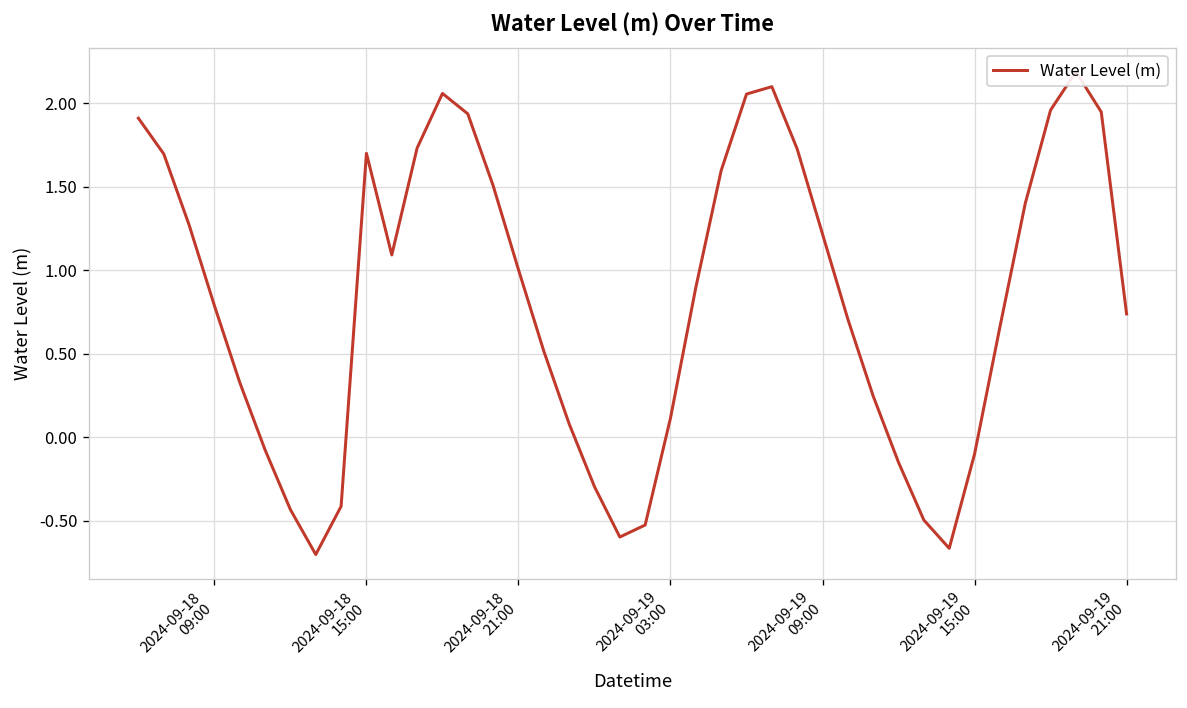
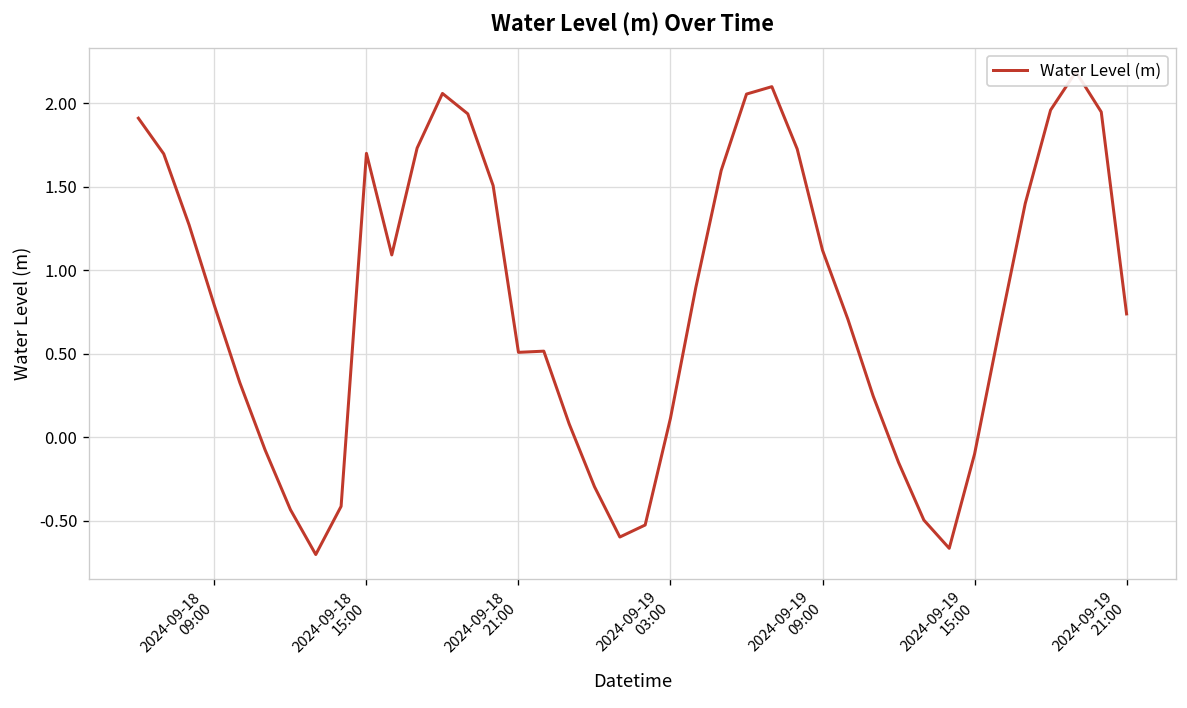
  {
    "2024-09-18 09:00": 0.79,
    "2024-09-18 15:00": 1.70,
-   "2024-09-18 21:00": 1.01,
+   "2024-09-18 21:00": 0.51,
    "2024-09-19 03:00": 0.12,
-   "2024-09-19 09:00": 1.22,
+   "2024-09-19 09:00": 1.12,
    "2024-09-19 15:00": -0.10,
    "2024-09-19 21:00": 0.74
  }
